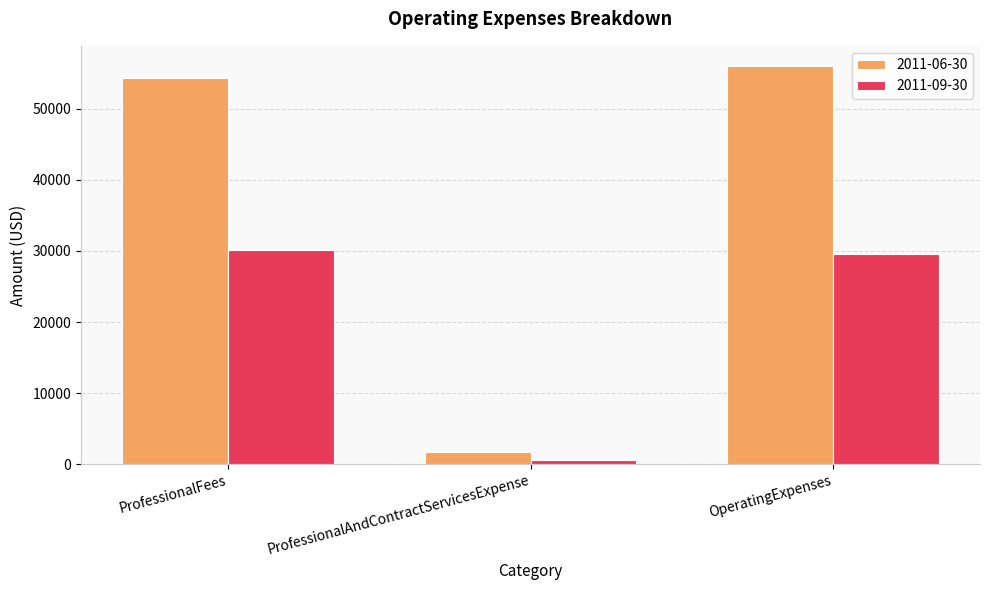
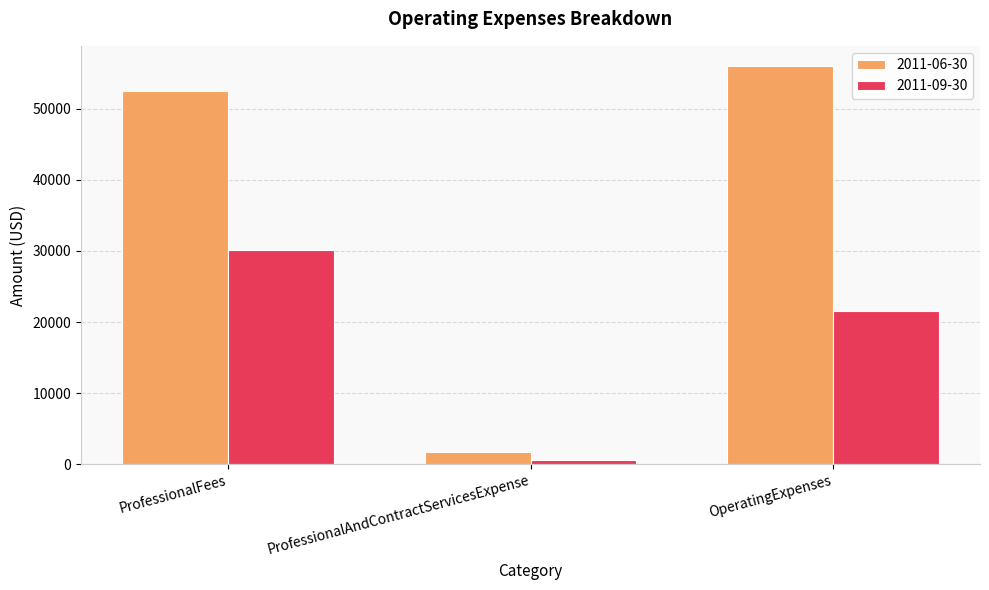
  {
    "2011-06-30": {
-     "ProfessionalFees": 54000,
+     "ProfessionalFees": 52000,
      "ProfessionalAndContractServicesExpense": 2000,
      "OperatingExpenses": 56000
    },
    "2011-09-30": {
      "ProfessionalFees": 30000,
      "ProfessionalAndContractServicesExpense": 1000,
-     "OperatingExpenses": 30000
+     "OperatingExpenses": 22000
    }
  }
